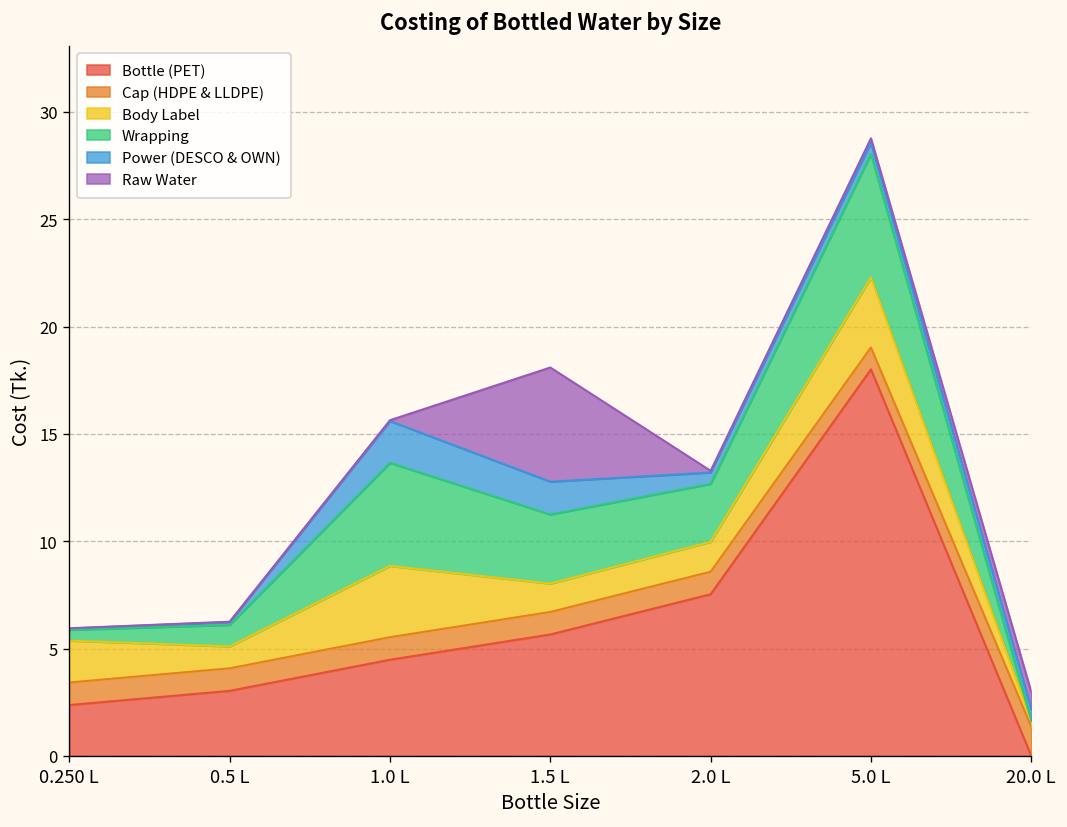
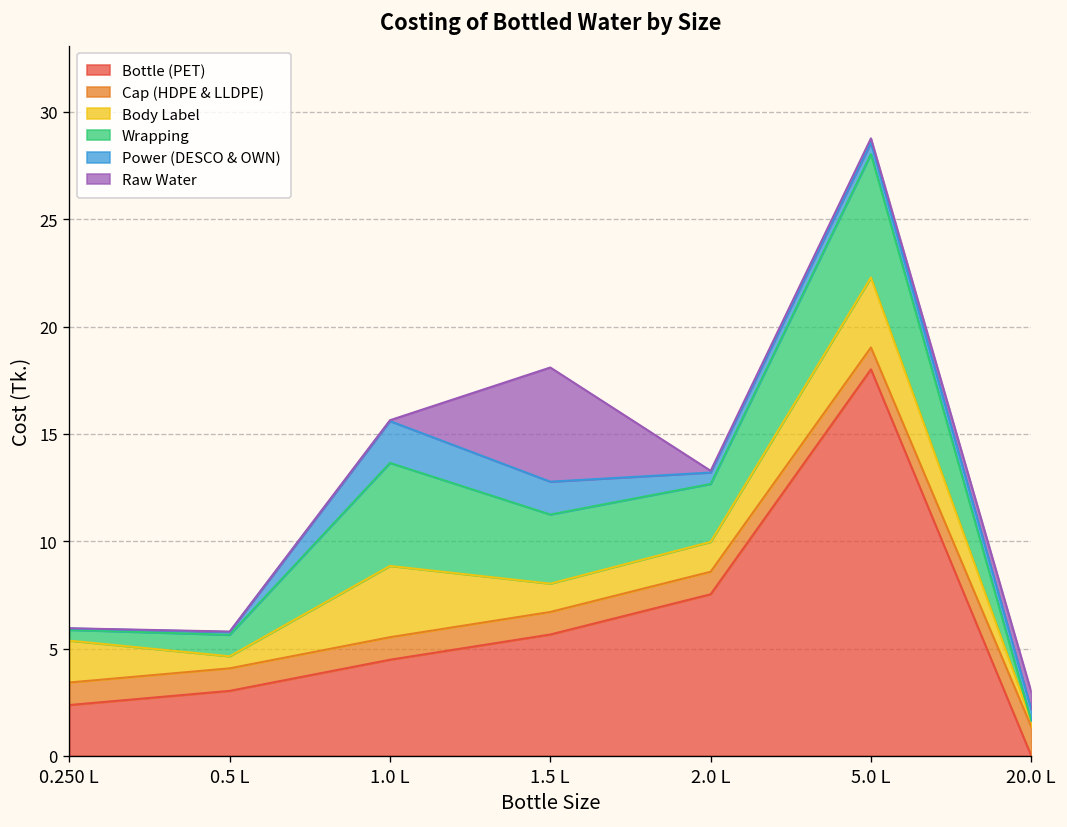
  {
    "Body Label": {
      "0.250 L": 2.0,
-     "0.5 L": 1.0,
+     "0.5 L": 0.6,
      "1.0 L": 3.3,
      "1.5 L": 1.3,
      "2.0 L": 1.4,
      "5.0 L": 3.3
    },
    "Wrapping": {
      "1.0 L": 4.8,
      "1.5 L": 3.2,
      "2.0 L": 2.7,
      "5.0 L": 5.8
    },
    "Power (DESCO & OWN)": {
      "1.5 L": 1.5,
      "5.0 L": 0.5,
      "20.0 L": 0.5
    },
    "Raw Water": {
      "1.5 L": 5.3,
      "5.0 L": 0.2,
      "20.0 L": 0.8
    }
  }
